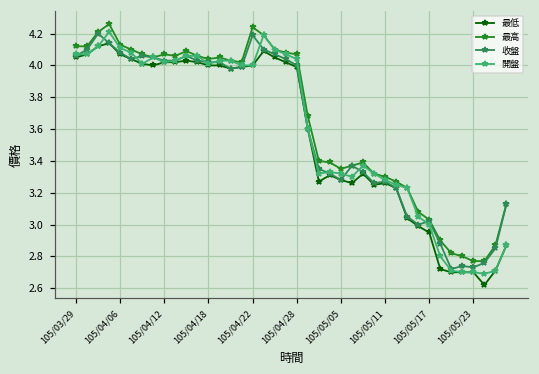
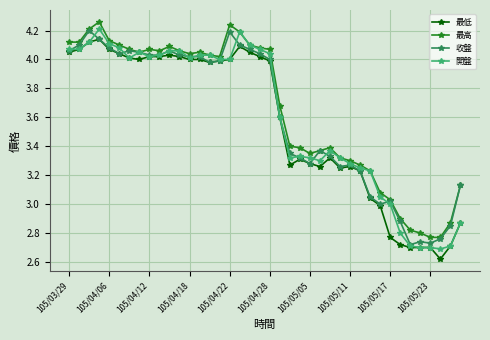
  {
    "最低": {
-     "105/05/17": 2.95
+     "105/05/17": 2.77
    }
  }
